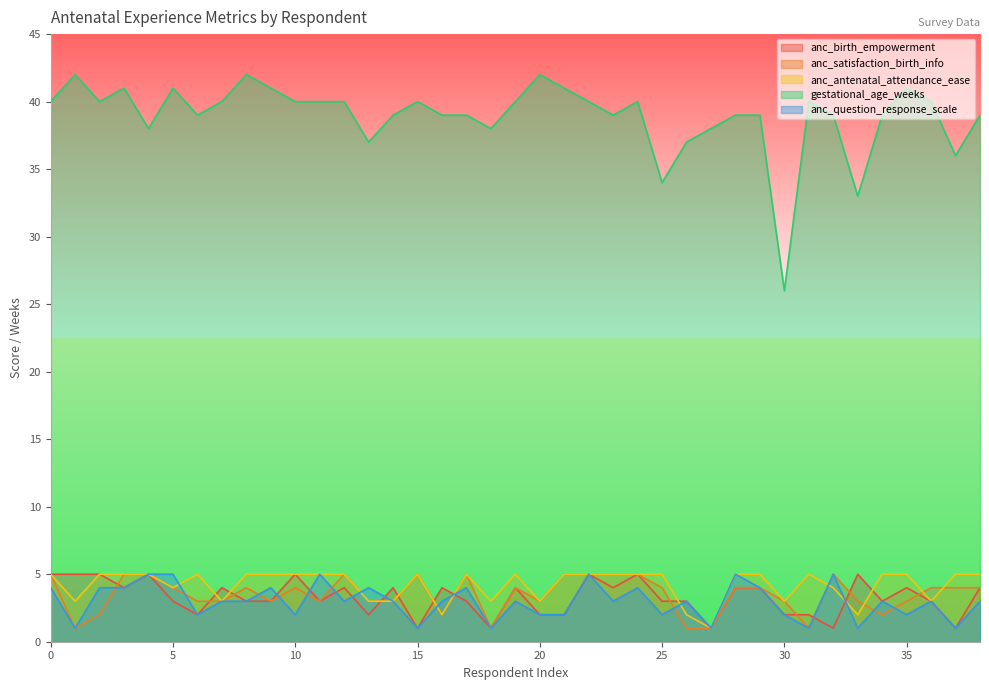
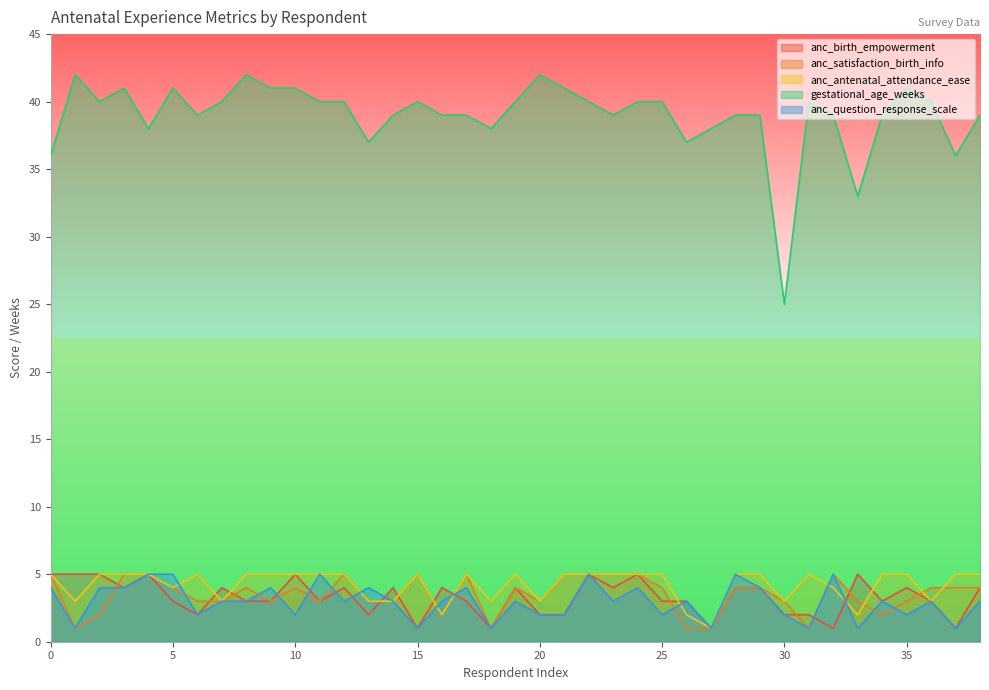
  {
    "gestational_age_weeks": {
-     "0": 40,
+     "0": 36,
      "5": 41,
-     "10": 40,
+     "10": 41,
      "15": 40,
      "20": 42,
-     "25": 34,
-     "30": 26
+     "25": 40,
+     "30": 25
    },
    "anc_question_response_scale": {
      "0": 4,
      "5": 5,
      "10": 2,
      "25": 2,
      "35": 2
    }
  }
